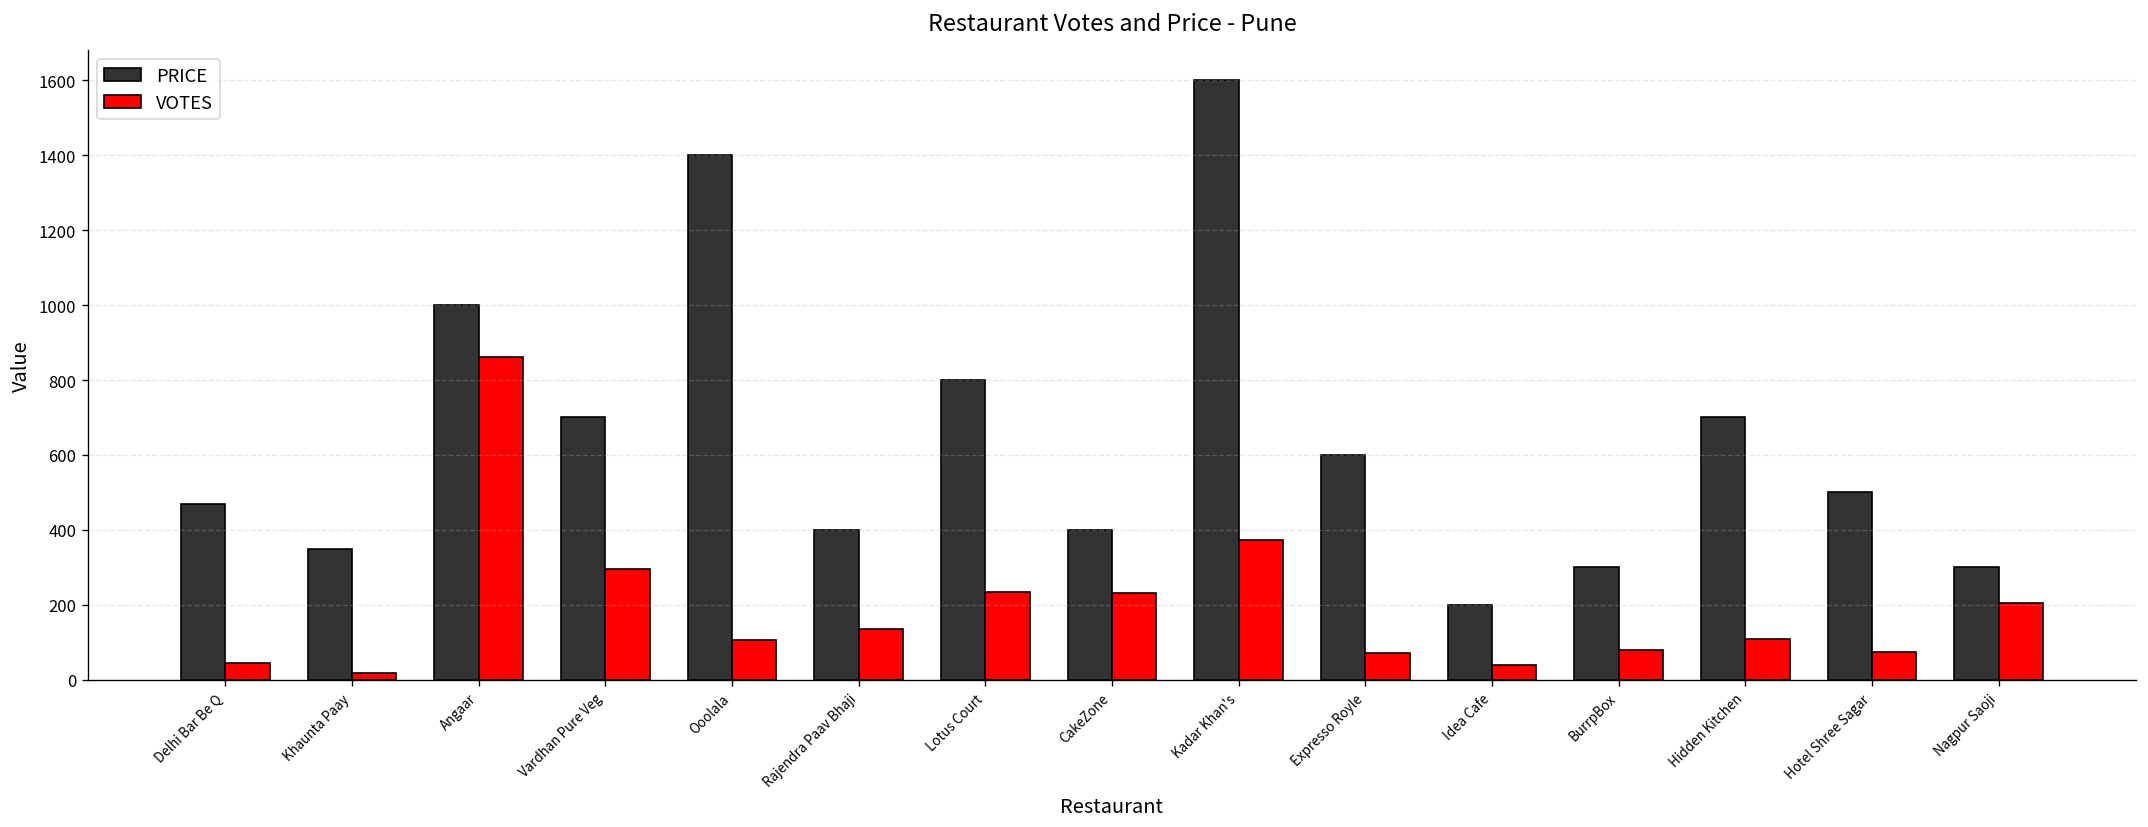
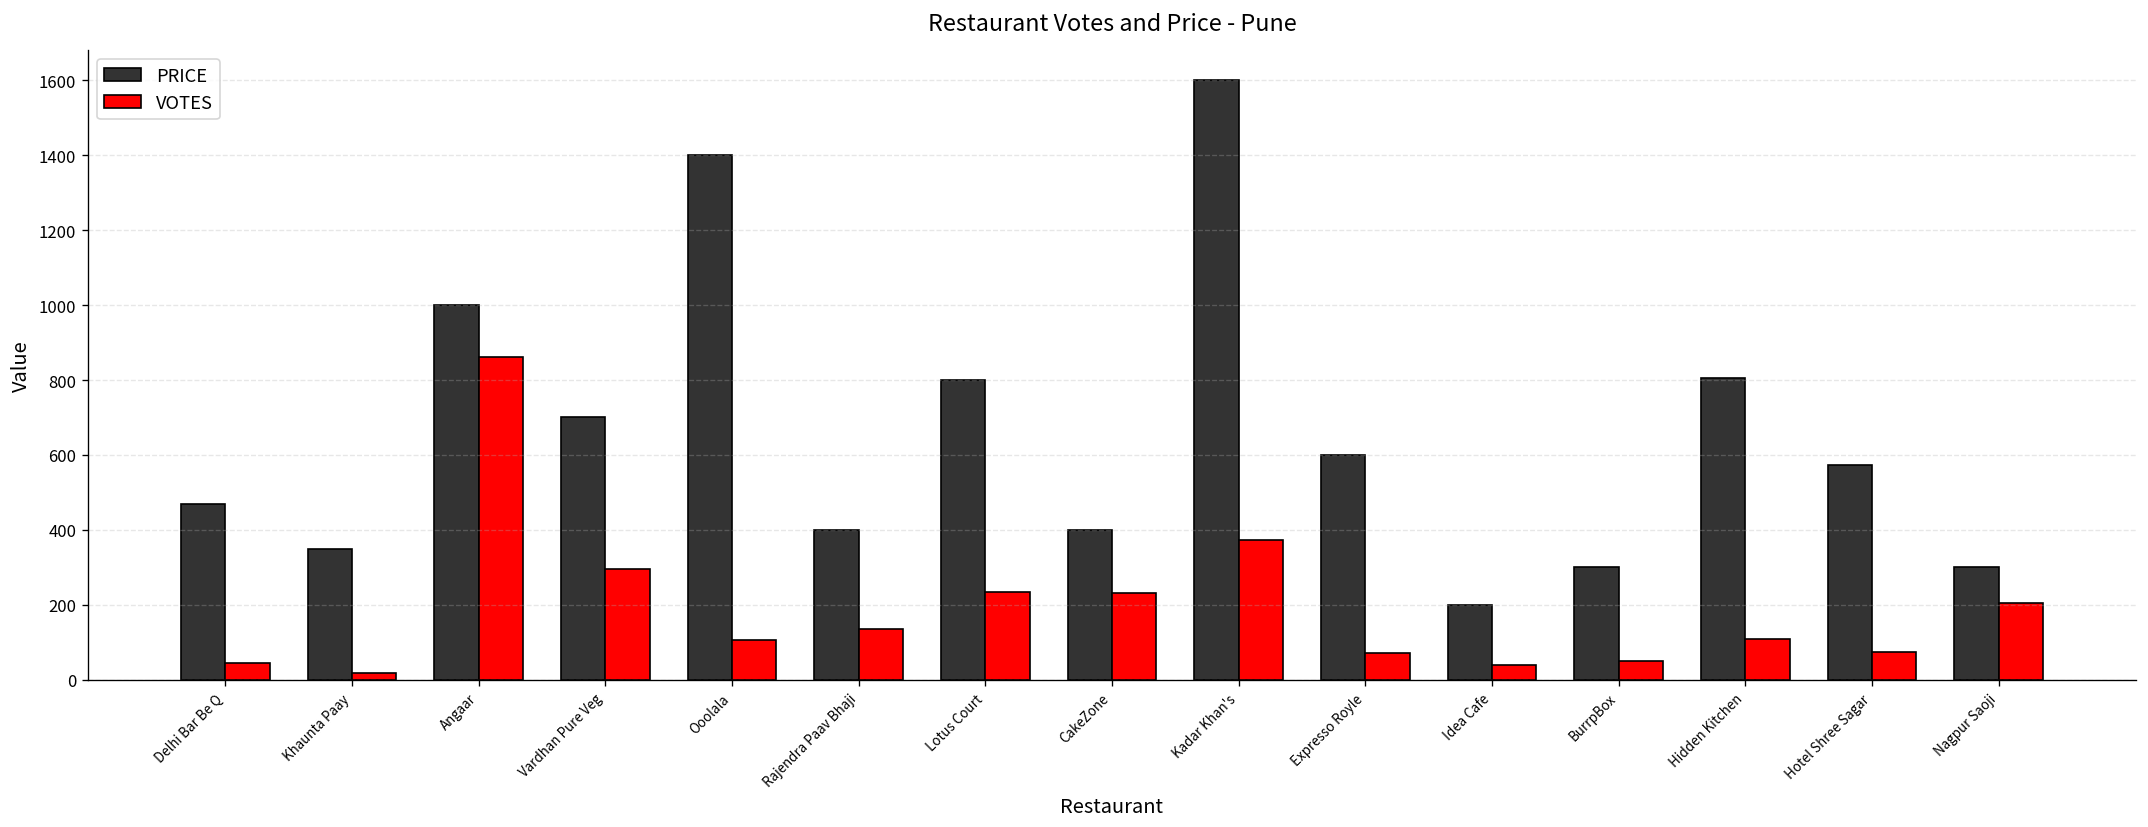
  {
    "PRICE": {
      "Delhi Bar Be Q": 470,
      "Khaunta Paay": 350,
      "Angaar": 1000,
      "Vardhan Pure Veg": 700,
      "Ooolala": 1400,
      "Rajendra Paav Bhaji": 400,
      "Lotus Court": 800,
      "CakeZone": 400,
      "Kadar Khan's": 1600,
      "Expresso Royle": 600,
      "Idea Cafe": 200,
      "BurrpBox": 300,
-     "Hidden Kitchen": 700,
-     "Hotel Shree Sagar": 500,
+     "Hidden Kitchen": 810,
+     "Hotel Shree Sagar": 570,
      "Nagpur Saoji": 300
    },
    "VOTES": {
      "Delhi Bar Be Q": 50,
      "Khaunta Paay": 20,
      "Angaar": 860,
      "Vardhan Pure Veg": 300,
      "Ooolala": 110,
      "Rajendra Paav Bhaji": 140,
      "Lotus Court": 240,
      "CakeZone": 230,
      "Kadar Khan's": 370,
      "Expresso Royle": 70,
      "Idea Cafe": 40,
-     "BurrpBox": 80,
+     "BurrpBox": 50,
      "Hidden Kitchen": 110,
      "Hotel Shree Sagar": 70,
      "Nagpur Saoji": 200
    }
  }
